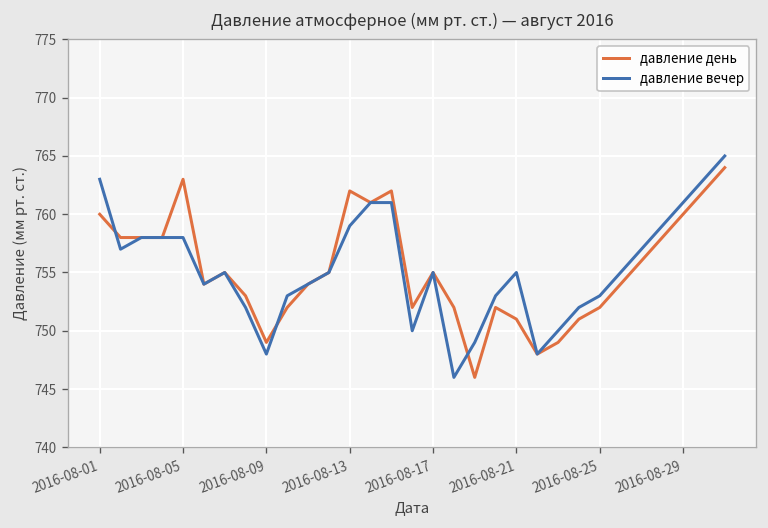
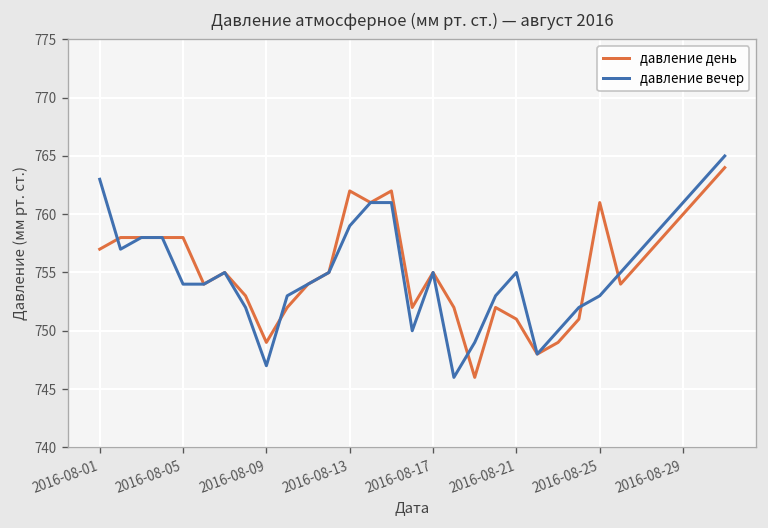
  {
    "давление день": {
-     "2016-08-01": 760,
-     "2016-08-05": 763,
+     "2016-08-01": 757,
+     "2016-08-05": 758,
      "2016-08-09": 749,
      "2016-08-13": 762,
      "2016-08-21": 751,
-     "2016-08-25": 752,
+     "2016-08-25": 761,
      "2016-08-29": 760
    },
    "давление вечер": {
      "2016-08-01": 763,
-     "2016-08-05": 758,
-     "2016-08-09": 748,
+     "2016-08-05": 754,
+     "2016-08-09": 747,
      "2016-08-13": 759,
      "2016-08-21": 755,
      "2016-08-25": 753,
      "2016-08-29": 761
    }
  }
